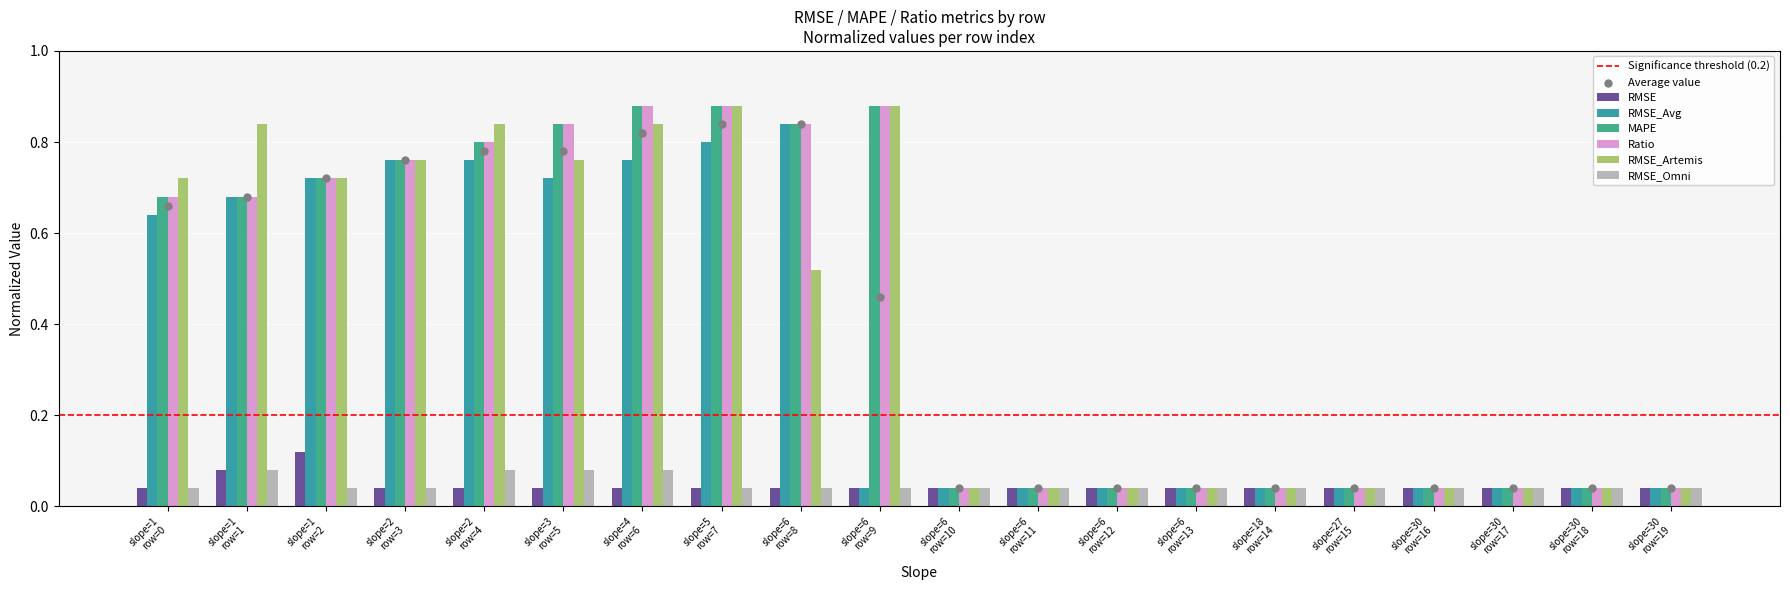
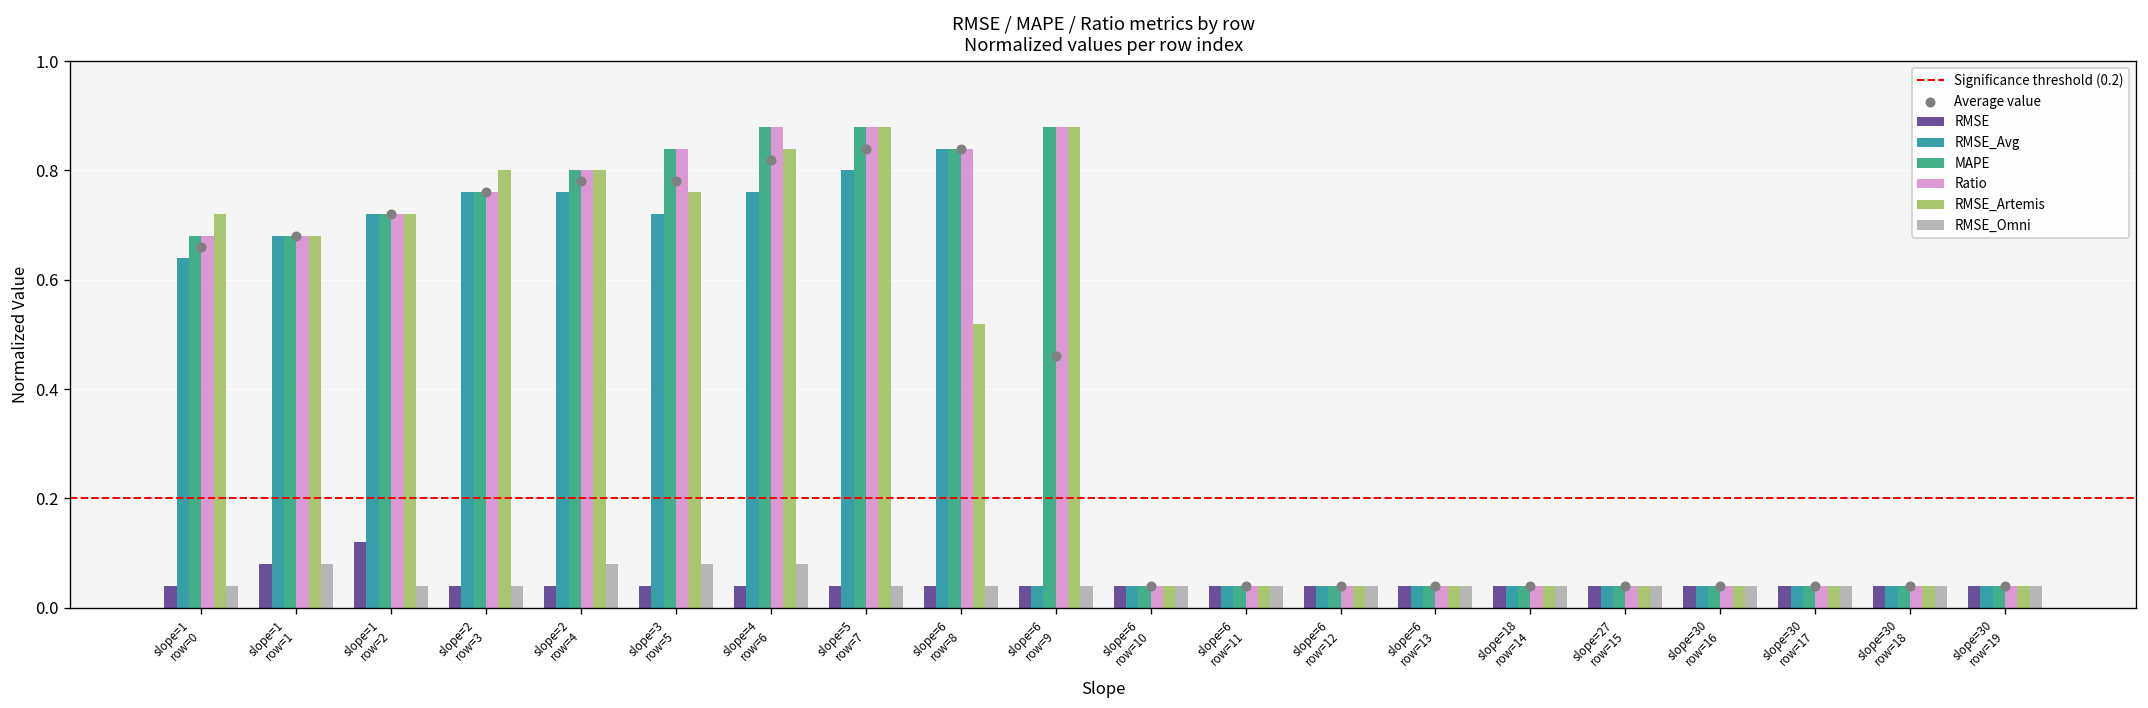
  {
    "RMSE": {
      "slope=1 row=0": 0.04,
      "slope=1 row=1": 0.08,
      "slope=1 row=2": 0.12,
      "slope=2 row=3": 0.04,
      "slope=2 row=4": 0.04,
      "slope=3 row=5": 0.04,
      "slope=4 row=6": 0.04,
      "slope=5 row=7": 0.04,
      "slope=6 row=8": 0.04,
      "slope=6 row=9": 0.04,
      "slope=6 row=10": 0.04,
      "slope=6 row=11": 0.04,
      "slope=6 row=12": 0.04,
      "slope=6 row=13": 0.04,
      "slope=18 row=14": 0.04,
      "slope=27 row=15": 0.04,
      "slope=30 row=16": 0.04,
      "slope=30 row=17": 0.04,
      "slope=30 row=18": 0.04,
      "slope=30 row=19": 0.04
    },
    "Ratio": {
      "slope=1 row=0": 0.68,
      "slope=1 row=1": 0.68,
      "slope=1 row=2": 0.72,
      "slope=2 row=3": 0.76,
      "slope=2 row=4": 0.80,
      "slope=3 row=5": 0.84,
      "slope=4 row=6": 0.88,
      "slope=5 row=7": 0.88,
      "slope=6 row=8": 0.84,
      "slope=6 row=9": 0.88,
      "slope=6 row=10": 0.04,
      "slope=6 row=11": 0.04,
      "slope=6 row=12": 0.04,
      "slope=6 row=13": 0.04,
      "slope=18 row=14": 0.04,
      "slope=27 row=15": 0.04,
      "slope=30 row=16": 0.04,
      "slope=30 row=17": 0.04,
      "slope=30 row=18": 0.04,
      "slope=30 row=19": 0.04
    },
    "RMSE_Artemis": {
      "slope=1 row=0": 0.72,
-     "slope=1 row=1": 0.84,
+     "slope=1 row=1": 0.68,
      "slope=1 row=2": 0.72,
-     "slope=2 row=3": 0.76,
-     "slope=2 row=4": 0.84,
+     "slope=2 row=3": 0.80,
+     "slope=2 row=4": 0.80,
      "slope=3 row=5": 0.76,
      "slope=4 row=6": 0.84,
      "slope=5 row=7": 0.88,
      "slope=6 row=8": 0.52,
      "slope=6 row=9": 0.88,
      "slope=6 row=10": 0.04,
      "slope=6 row=11": 0.04,
      "slope=6 row=12": 0.04,
      "slope=6 row=13": 0.04,
      "slope=18 row=14": 0.04,
      "slope=27 row=15": 0.04,
      "slope=30 row=16": 0.04,
      "slope=30 row=17": 0.04,
      "slope=30 row=18": 0.04,
      "slope=30 row=19": 0.04
    },
    "RMSE_Omni": {
      "slope=1 row=0": 0.04,
      "slope=1 row=1": 0.08,
      "slope=1 row=2": 0.04,
      "slope=2 row=3": 0.04,
      "slope=2 row=4": 0.08,
      "slope=3 row=5": 0.08,
      "slope=4 row=6": 0.08,
      "slope=5 row=7": 0.04,
      "slope=6 row=8": 0.04,
      "slope=6 row=9": 0.04,
      "slope=6 row=10": 0.04,
      "slope=6 row=11": 0.04,
      "slope=6 row=12": 0.04,
      "slope=6 row=13": 0.04,
      "slope=18 row=14": 0.04,
      "slope=27 row=15": 0.04,
      "slope=30 row=16": 0.04,
      "slope=30 row=17": 0.04,
      "slope=30 row=18": 0.04,
      "slope=30 row=19": 0.04
    }
  }
